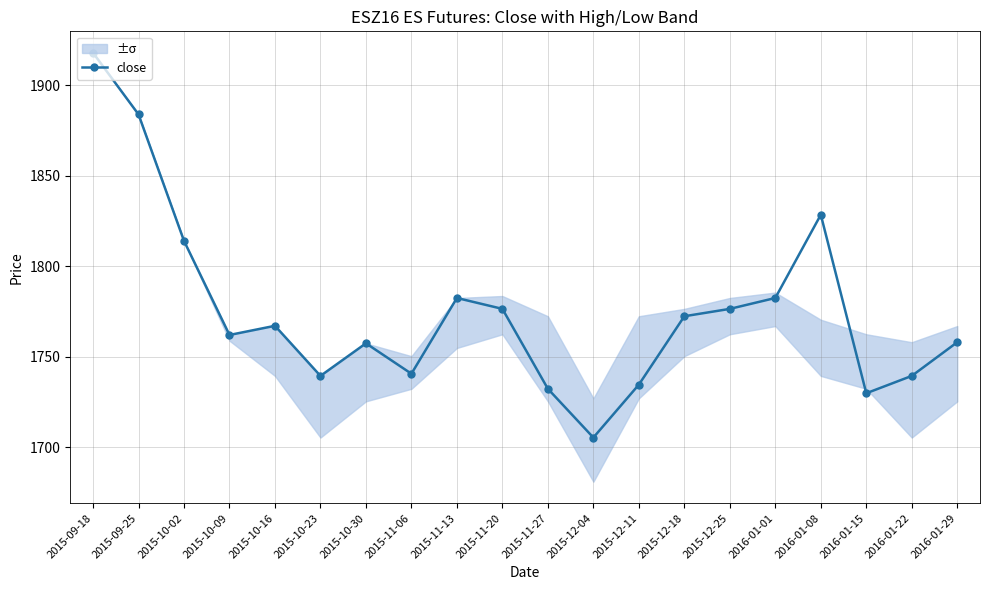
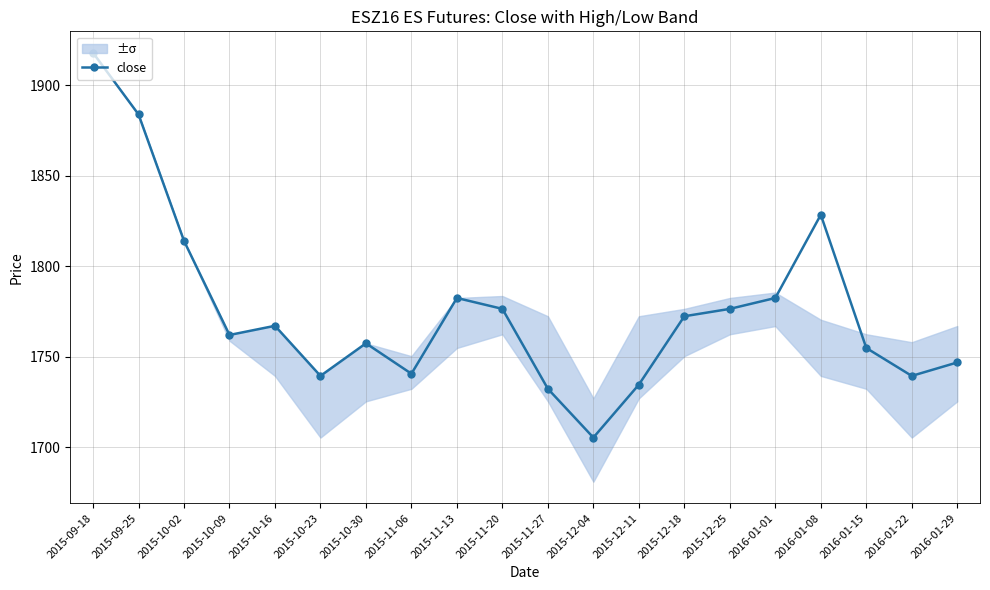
  {
    "close": {
      "2015-11-06": 1741,
      "2015-11-20": 1776,
      "2015-11-27": 1732,
      "2015-12-04": 1705,
      "2015-12-11": 1735,
      "2015-12-18": 1772,
      "2015-12-25": 1776,
      "2016-01-01": 1783,
      "2016-01-08": 1829,
-     "2016-01-15": 1730,
+     "2016-01-15": 1755,
      "2016-01-22": 1739,
-     "2016-01-29": 1758
+     "2016-01-29": 1747
    }
  }
